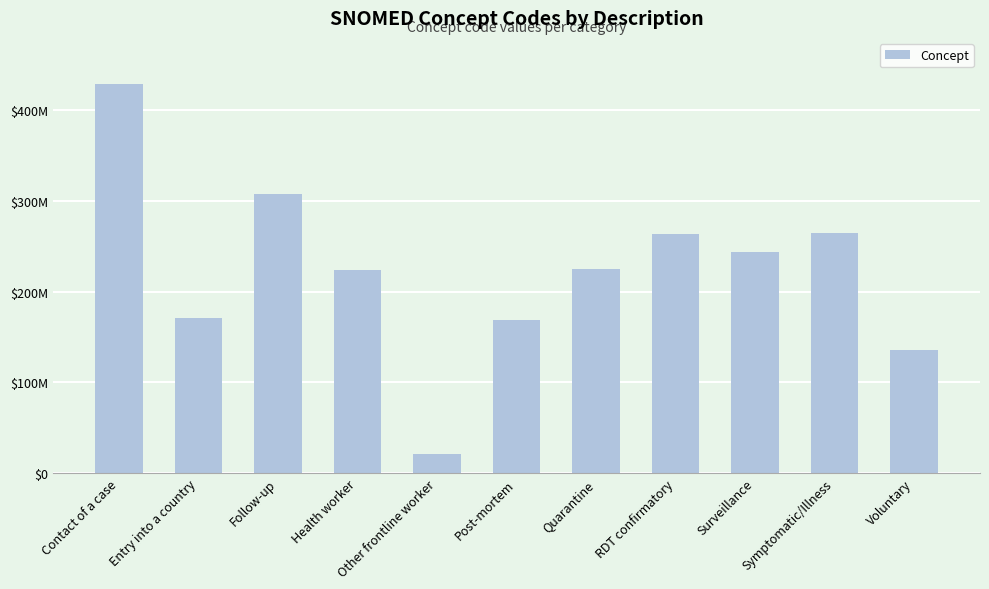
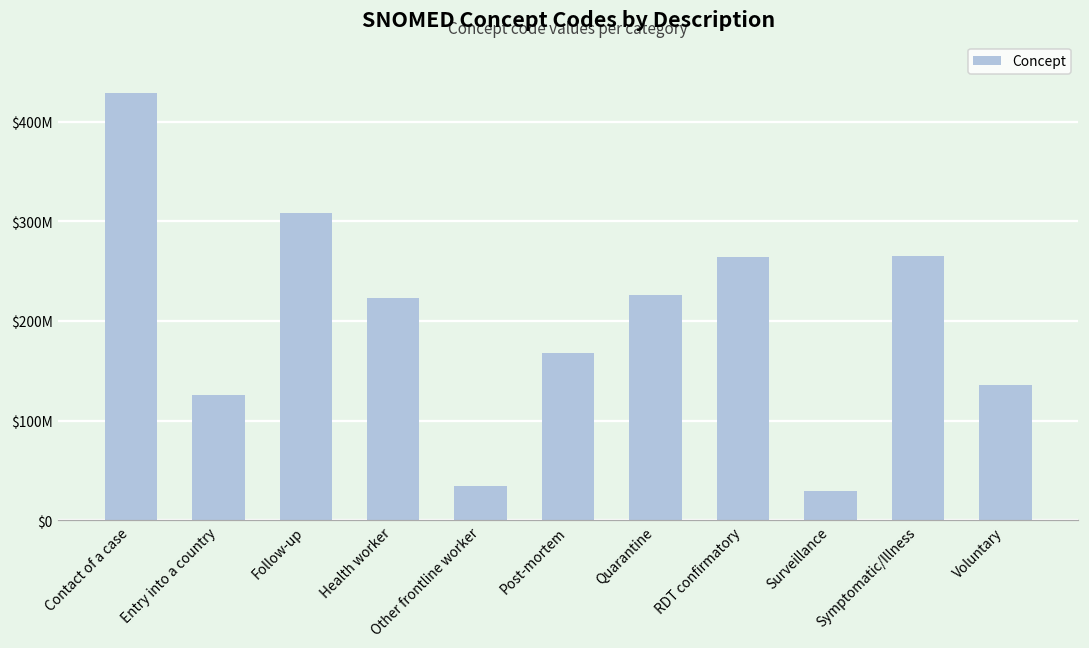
  {
    "Contact of a case": "$430000000",
-   "Entry into a country": "$170000000",
+   "Entry into a country": "$130000000",
    "Follow-up": "$310000000",
    "Health worker": "$220000000",
-   "Other frontline worker": "$20000000",
+   "Other frontline worker": "$30000000",
    "Post-mortem": "$170000000",
    "Quarantine": "$230000000",
    "RDT confirmatory": "$260000000",
-   "Surveillance": "$240000000",
+   "Surveillance": "$30000000",
    "Symptomatic/Illness": "$260000000",
    "Voluntary": "$140000000"
  }
